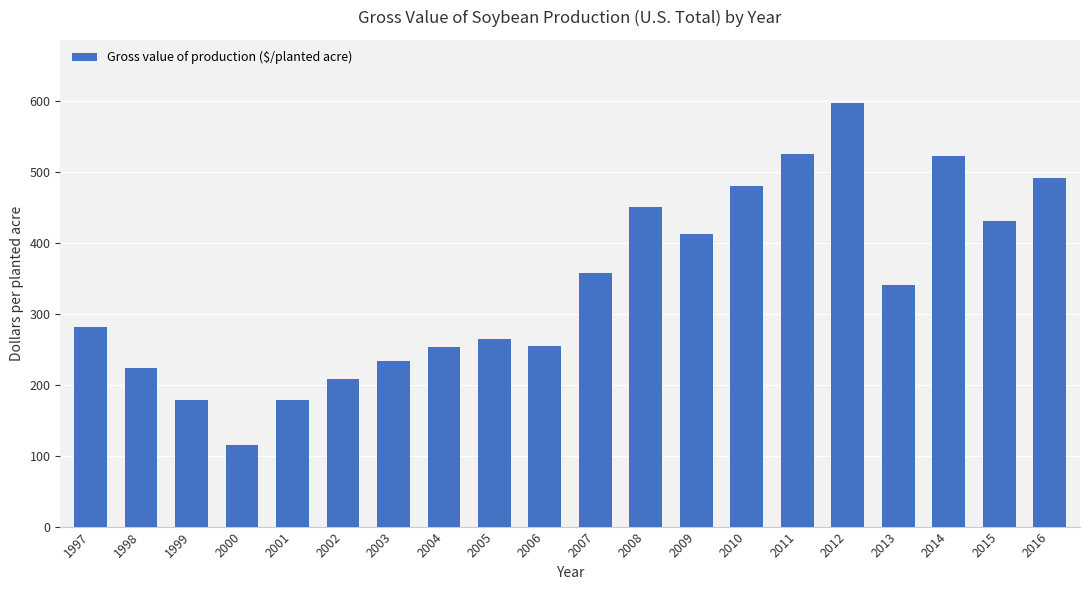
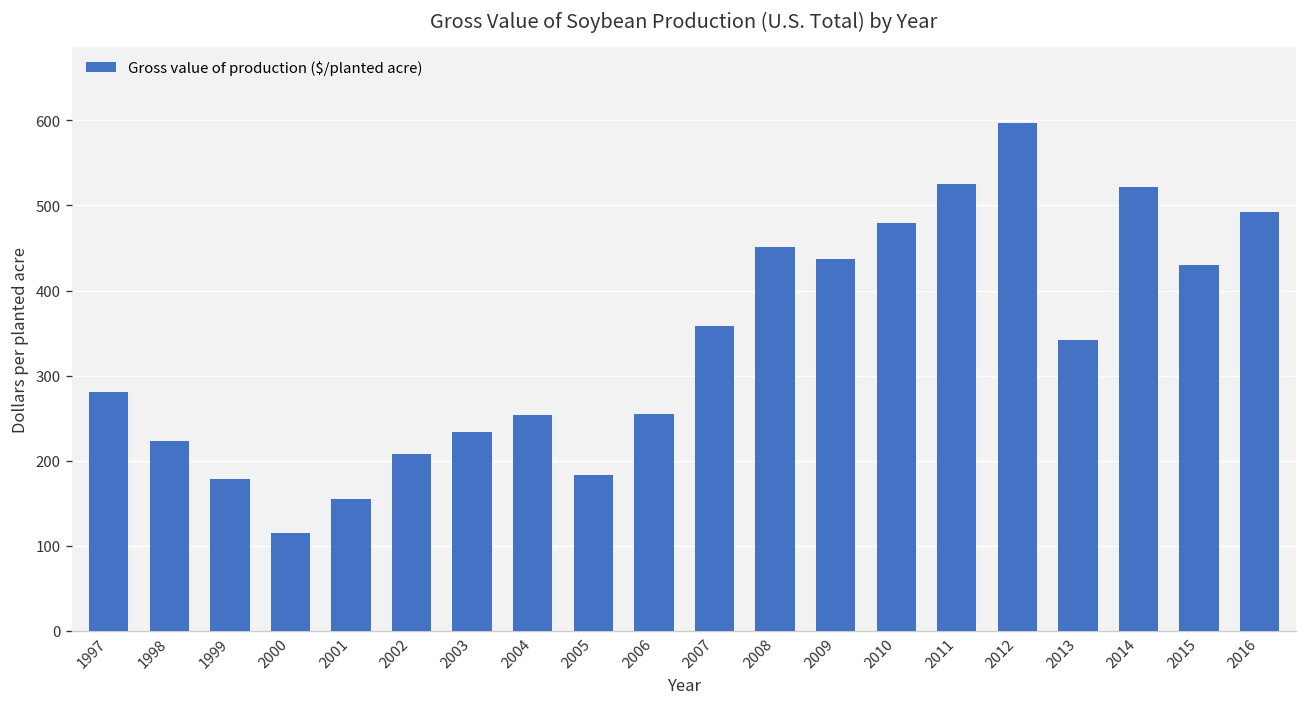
  {
    "1997": 280,
    "1998": 220,
    "1999": 180,
    "2000": 120,
-   "2001": 180,
+   "2001": 160,
    "2002": 210,
    "2003": 230,
    "2004": 250,
-   "2005": 260,
+   "2005": 180,
    "2006": 250,
    "2007": 360,
    "2008": 450,
-   "2009": 410,
+   "2009": 440,
    "2010": 480,
    "2011": 530,
    "2012": 600,
    "2013": 340,
    "2014": 520,
    "2015": 430,
    "2016": 490
  }
